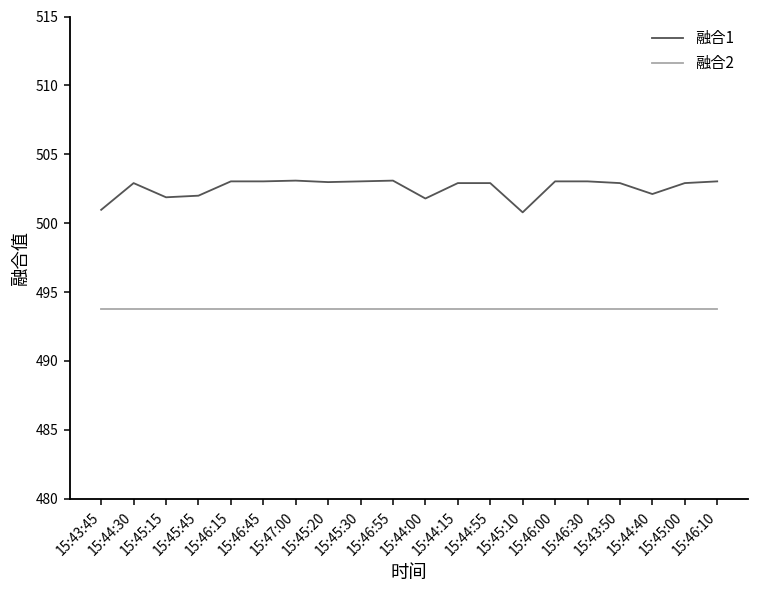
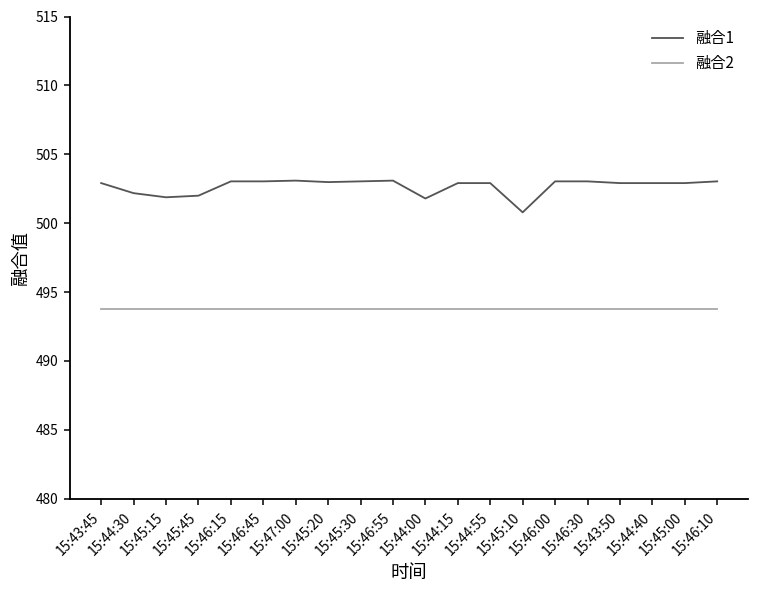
  {
    "融合1": {
-     "15:43:45": 501.0,
-     "15:44:30": 502.9,
+     "15:43:45": 502.9,
+     "15:44:30": 502.2,
      "15:45:15": 501.9,
      "15:45:45": 502.0,
      "15:46:15": 503.0,
      "15:46:45": 503.0,
      "15:47:00": 503.1,
      "15:45:20": 503.0,
      "15:45:30": 503.0,
      "15:46:55": 503.1,
      "15:44:00": 501.8,
      "15:44:15": 502.9,
      "15:44:55": 502.9,
      "15:45:10": 500.8,
      "15:46:00": 503.0,
      "15:46:30": 503.0,
      "15:43:50": 502.9,
-     "15:44:40": 502.1,
+     "15:44:40": 502.9,
      "15:45:00": 502.9,
      "15:46:10": 503.0
    },
    "融合2": {
      "15:43:45": 493.7,
      "15:44:30": 493.7,
      "15:45:15": 493.7,
      "15:45:45": 493.7,
      "15:46:15": 493.7,
      "15:46:45": 493.7,
      "15:47:00": 493.7,
      "15:45:20": 493.7,
      "15:45:30": 493.7,
      "15:46:55": 493.7,
      "15:44:00": 493.7,
      "15:44:15": 493.7,
      "15:44:55": 493.7,
      "15:45:10": 493.7,
      "15:46:00": 493.7,
      "15:46:30": 493.7,
      "15:43:50": 493.7,
      "15:44:40": 493.7,
      "15:45:00": 493.7,
      "15:46:10": 493.7
    }
  }
